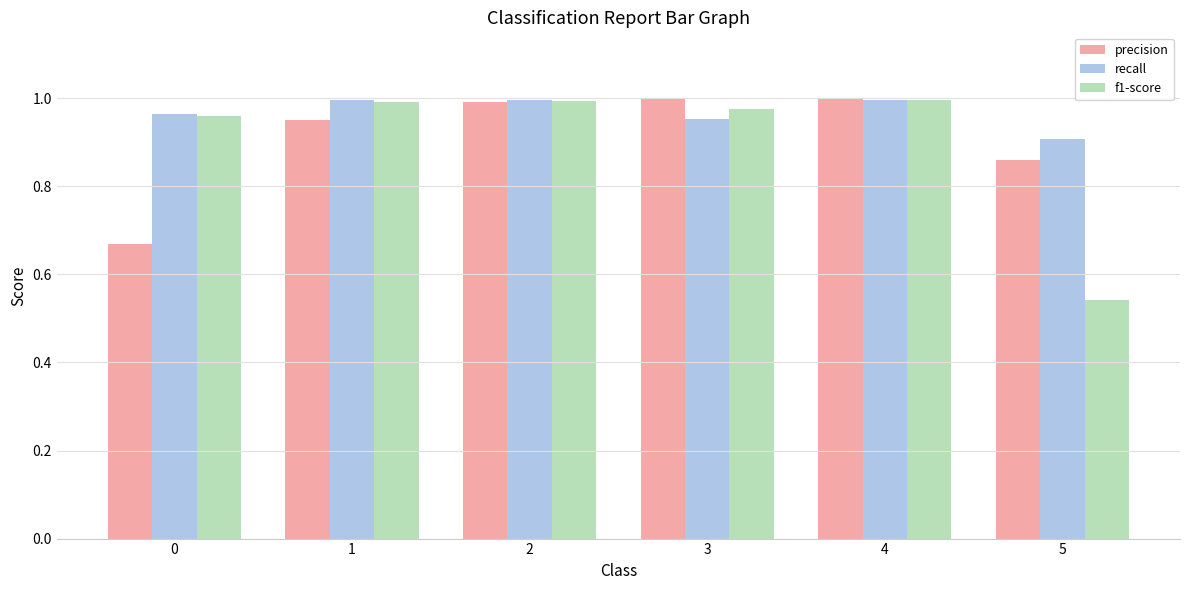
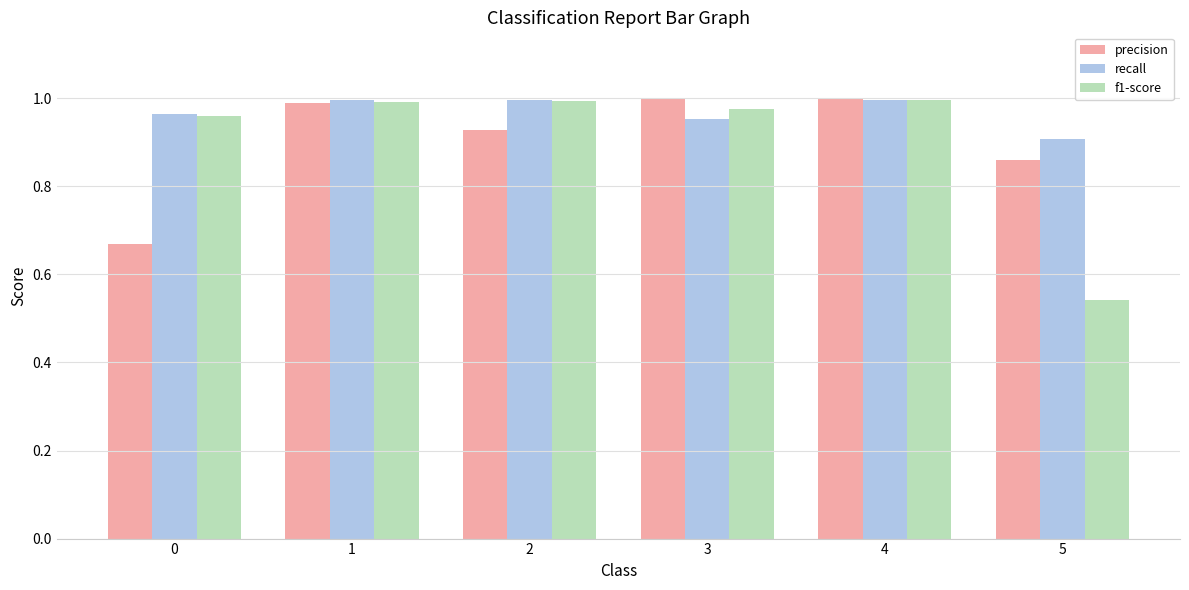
  {
    "precision": {
      "0": 0.67,
-     "1": 0.95,
-     "2": 0.99,
+     "1": 0.99,
+     "2": 0.93,
      "3": 1.00,
      "4": 1.00,
      "5": 0.86
    }
  }
